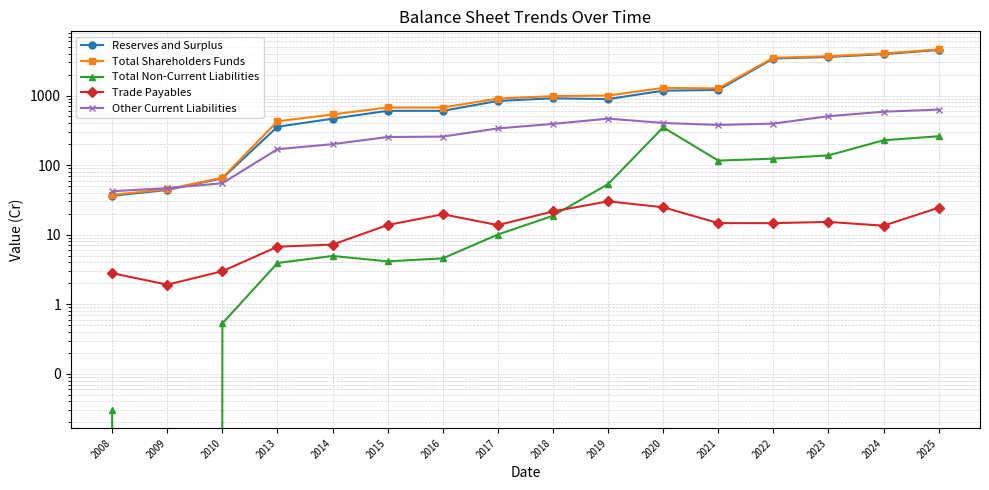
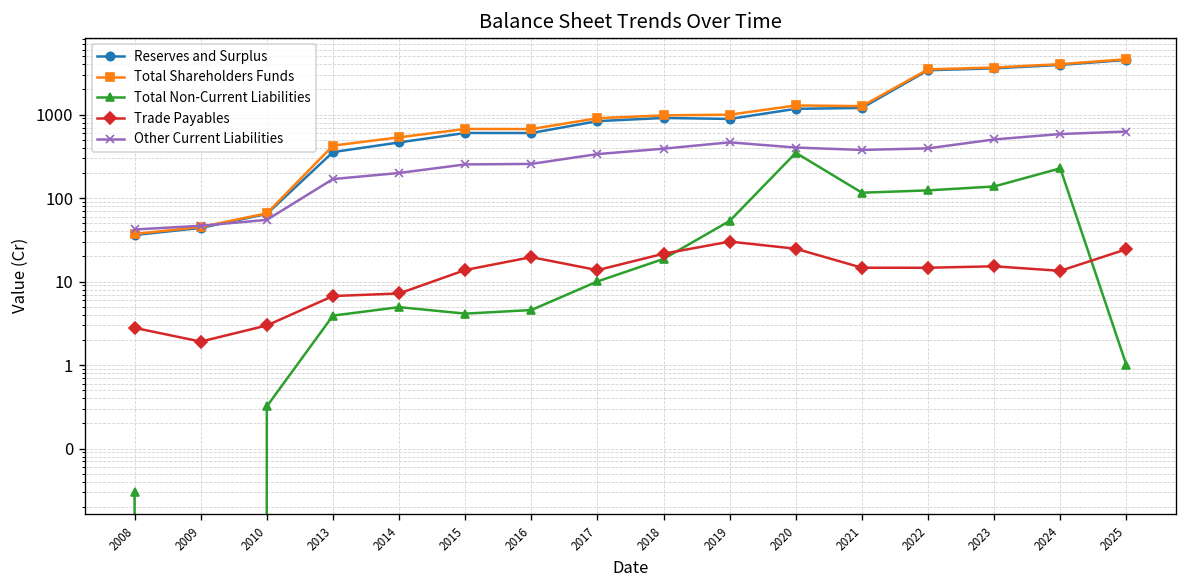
  {
    "Reserves and Surplus": {
      "2013": 400,
      "2014": 500,
      "2015": 600,
      "2016": 600,
      "2019": 900,
      "2020": 1200
    },
    "Total Shareholders Funds": {
      "2013": 400,
      "2014": 500,
      "2015": 700,
      "2016": 700,
      "2019": 1000,
      "2020": 1300
    },
    "Total Non-Current Liabilities": {
      "2008": 0.030,
-     "2010": 0.5,
+     "2010": 0.3,
      "2013": 4,
      "2014": 5,
      "2015": 4,
      "2016": 5,
      "2017": 10,
      "2018": 19,
      "2019": 50,
      "2020": 300,
      "2021": 120,
      "2022": 120,
      "2023": 140,
      "2024": 230,
-     "2025": 260
+     "2025": 1.0
    },
    "Trade Payables": {
      "2008": 2.8,
      "2009": 1.9,
      "2010": 3.0,
      "2013": 7,
      "2014": 7,
      "2015": 14,
      "2016": 20,
      "2017": 14,
      "2018": 22,
      "2019": 30,
      "2020": 25,
      "2021": 15,
      "2022": 15,
      "2023": 15,
      "2024": 13,
      "2025": 24
    },
    "Other Current Liabilities": {
      "2008": 40,
      "2010": 50,
      "2013": 170,
      "2014": 200,
      "2015": 250,
      "2016": 260,
      "2017": 300,
      "2018": 400,
      "2019": 500,
      "2020": 400,
      "2021": 400,
      "2022": 400,
      "2023": 500,
      "2024": 600,
      "2025": 600
    }
  }
